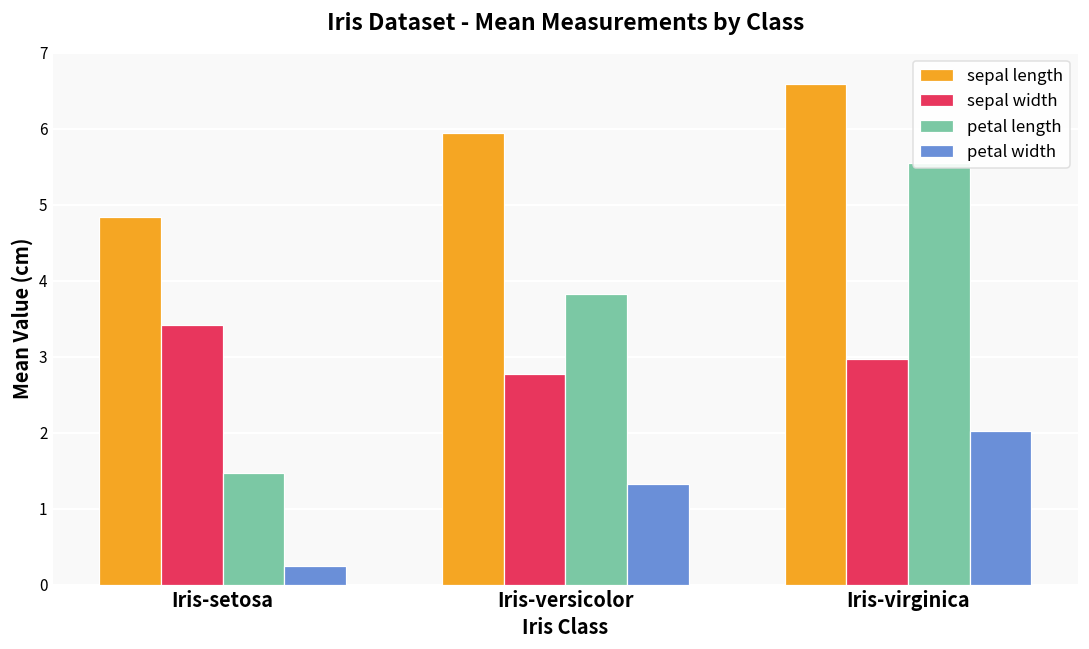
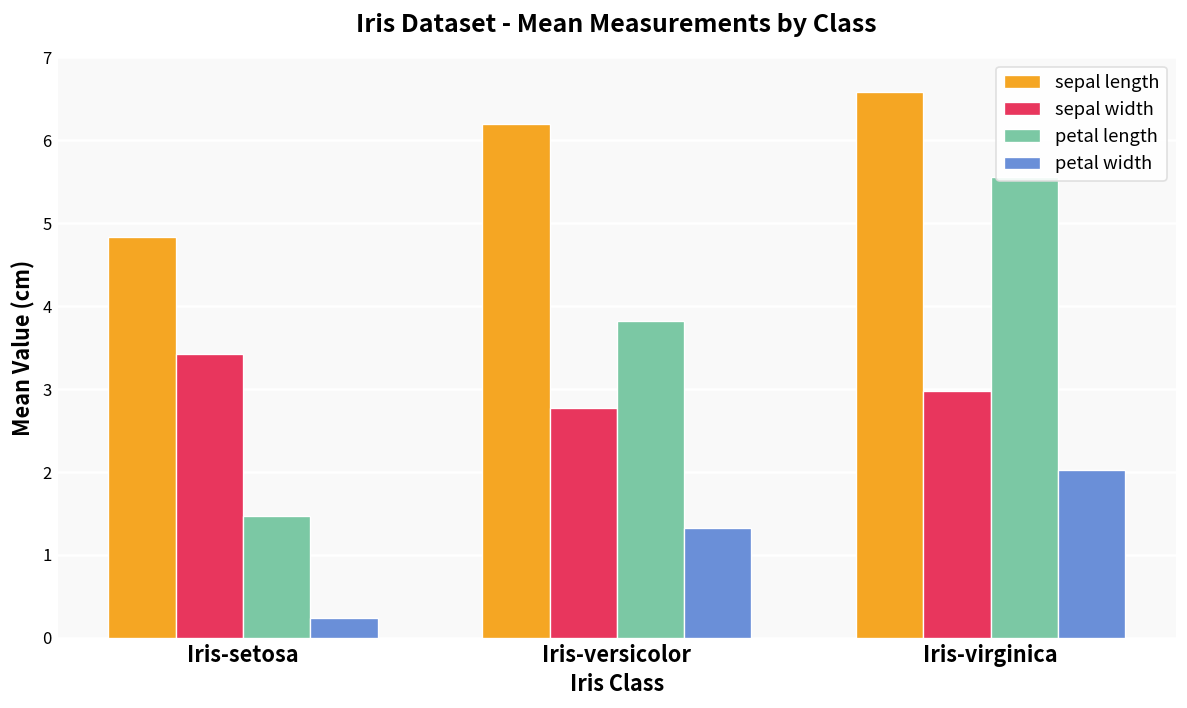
  {
    "sepal length": {
      "Iris-setosa": 4.8,
-     "Iris-versicolor": 5.9,
+     "Iris-versicolor": 6.2,
      "Iris-virginica": 6.6
    },
    "sepal width": {
      "Iris-setosa": 3.4,
      "Iris-versicolor": 2.8,
      "Iris-virginica": 3.0
    },
    "petal length": {
      "Iris-setosa": 1.5,
      "Iris-versicolor": 3.8
    },
    "petal width": {
      "Iris-setosa": 0.2,
      "Iris-versicolor": 1.3,
      "Iris-virginica": 2.0
    }
  }
